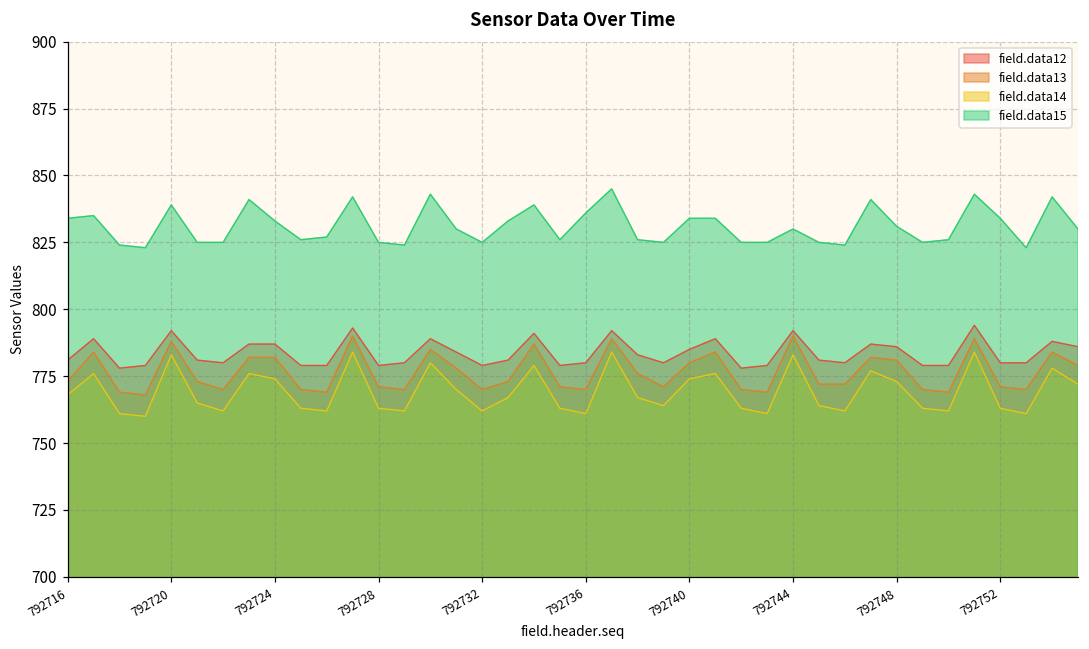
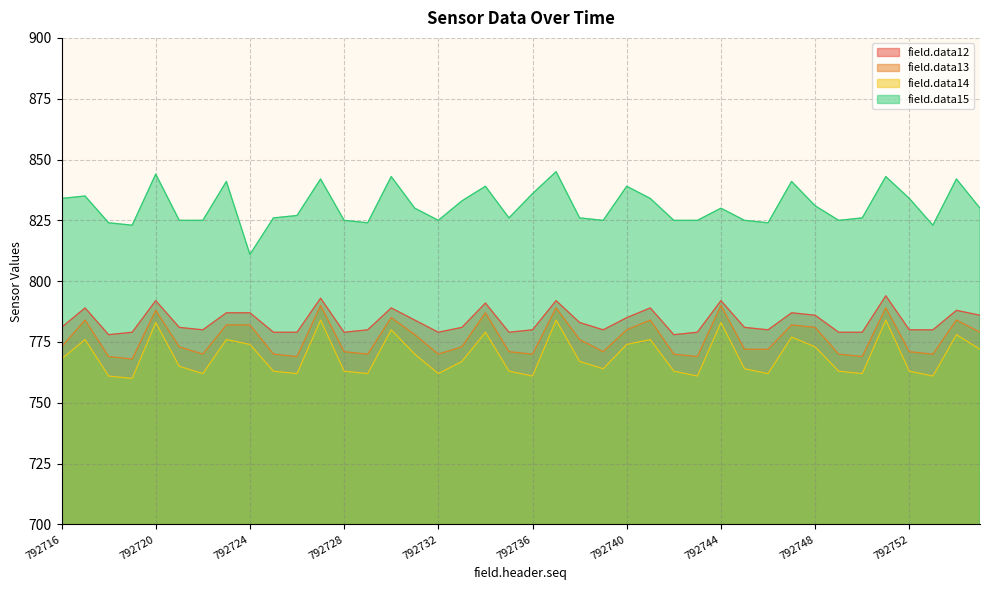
  {
    "field.data15": {
      "792716": 834,
-     "792720": 839,
-     "792724": 833,
+     "792720": 844,
+     "792724": 811,
      "792728": 825,
      "792732": 825,
      "792736": 836,
-     "792740": 834,
+     "792740": 839,
      "792744": 830,
      "792748": 831,
      "792752": 834
    }
  }
